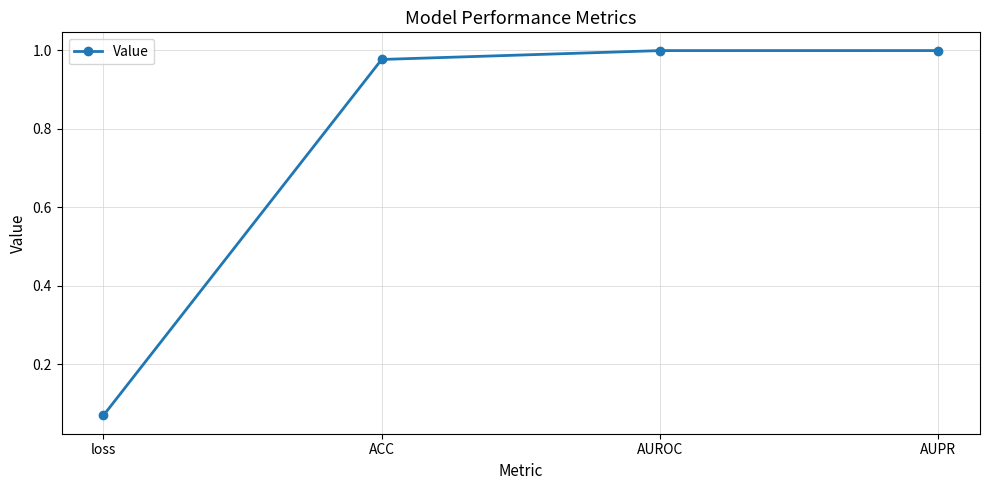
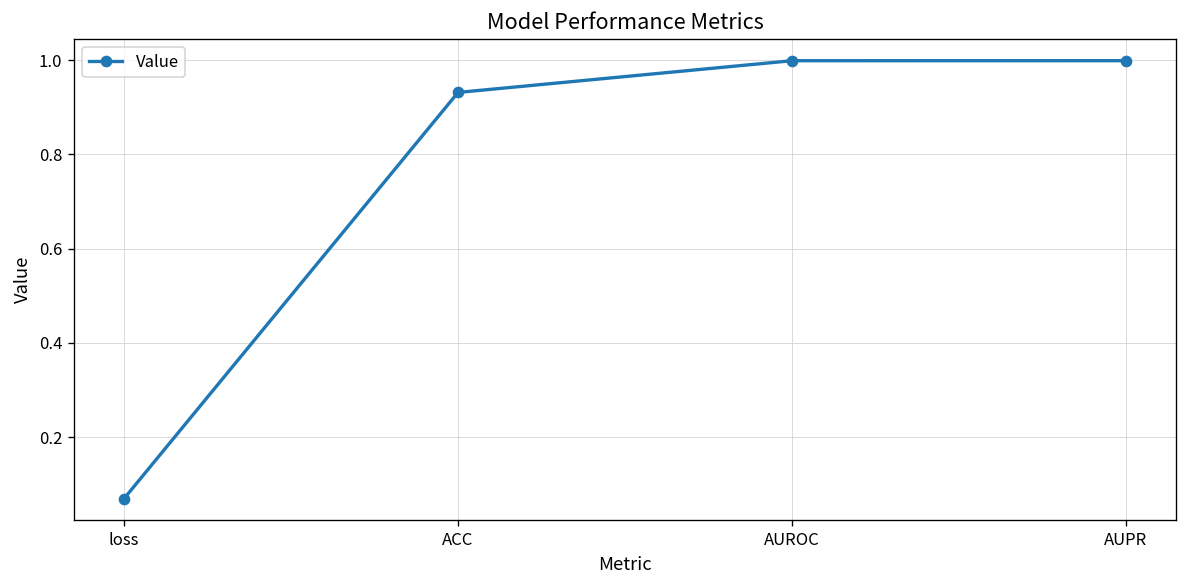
  {
    "loss": 0.07,
-   "ACC": 0.98,
+   "ACC": 0.93,
    "AUROC": 1.00,
    "AUPR": 1.00
  }
